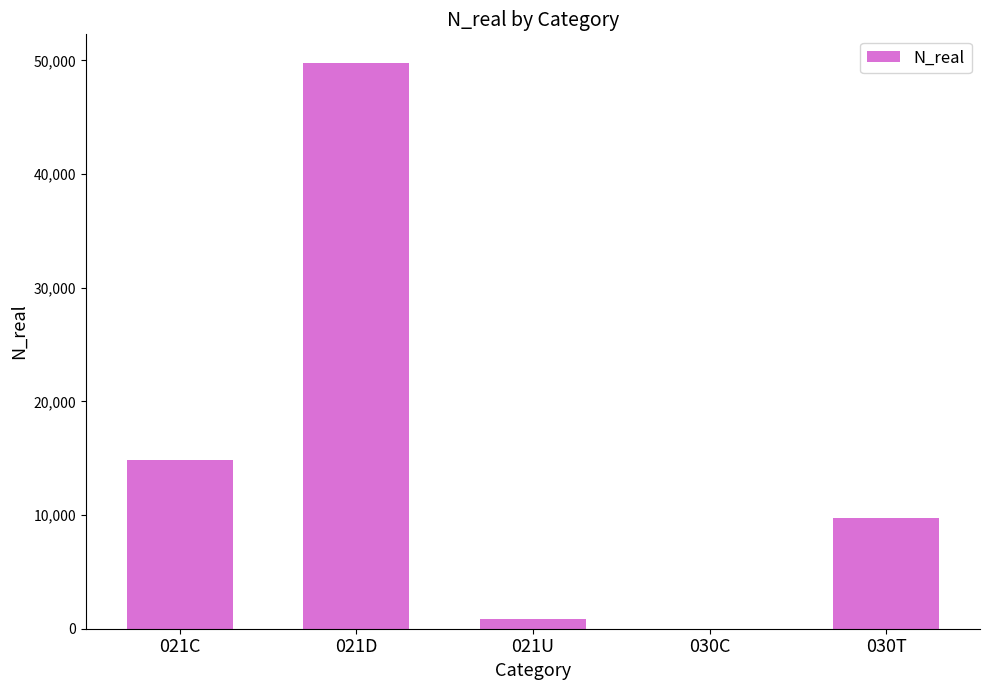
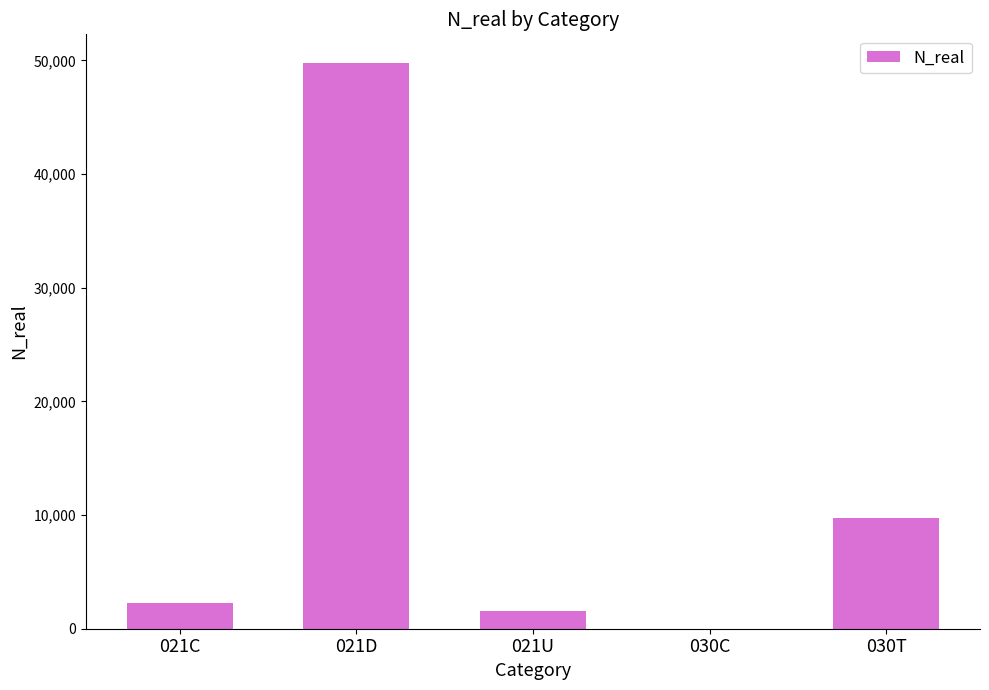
  {
-   "021C": "14,900",
+   "021C": "2,200",
    "021D": "49,800",
-   "021U": "800",
+   "021U": "1,500",
    "030C": "0",
    "030T": "9,800"
  }
